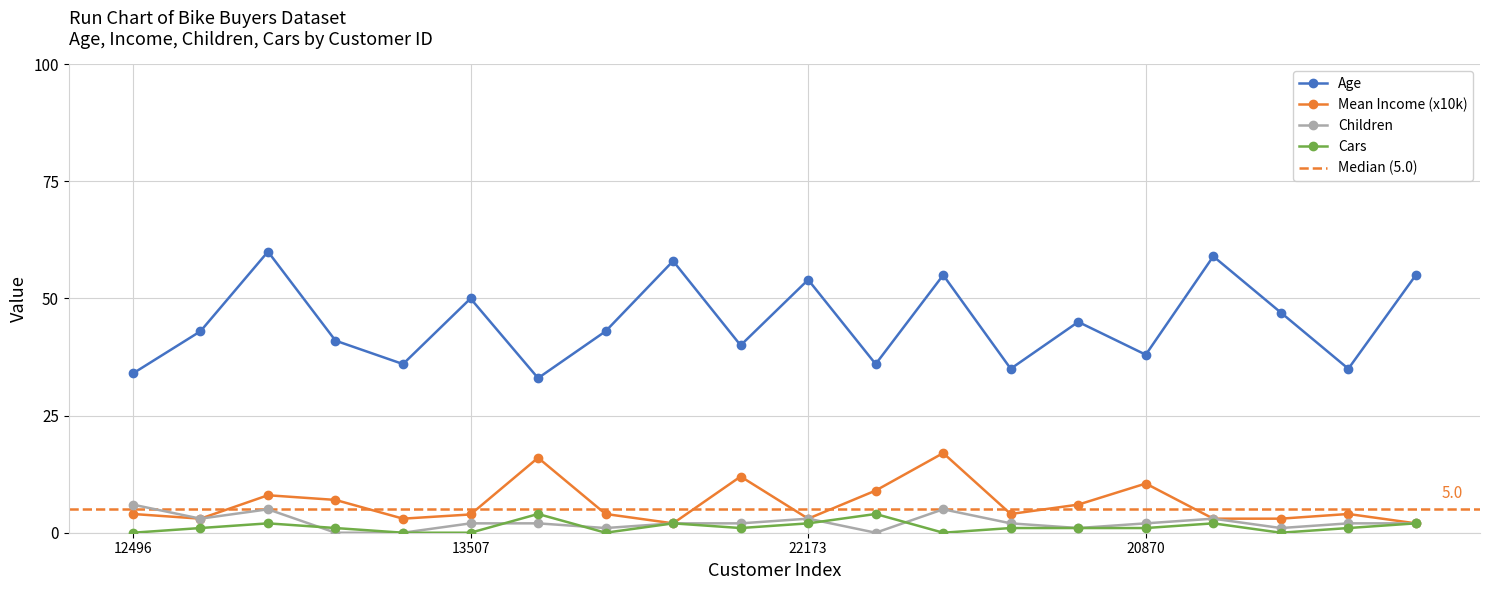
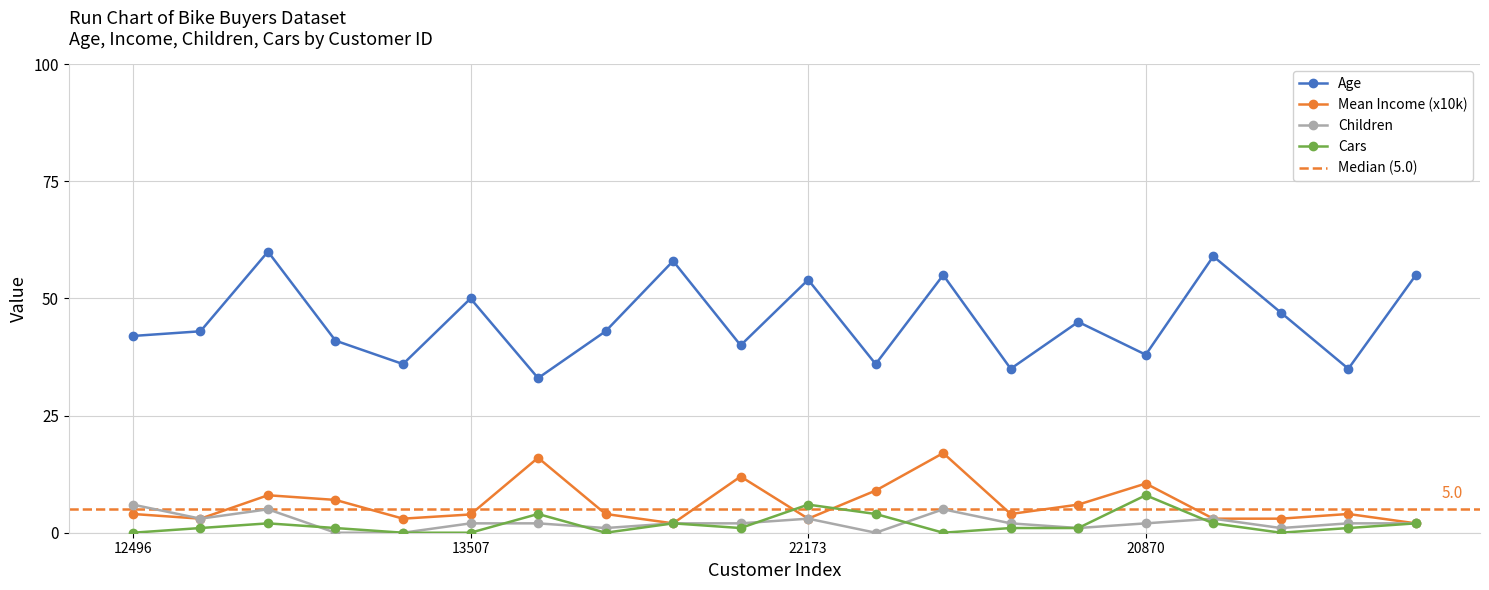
  {
    "Age": {
-     "12496": 34,
+     "12496": 42,
      "13507": 50,
      "22173": 54,
      "20870": 38
    },
    "Mean Income (x10k)": {
      "12496": 4,
      "13507": 4,
      "20870": 11
    },
    "Children": {
      "12496": 6,
      "13507": 2,
      "20870": 2
    },
    "Cars": {
      "12496": 0,
      "13507": 0,
-     "22173": 2,
-     "20870": 1
+     "22173": 6,
+     "20870": 8
    }
  }
